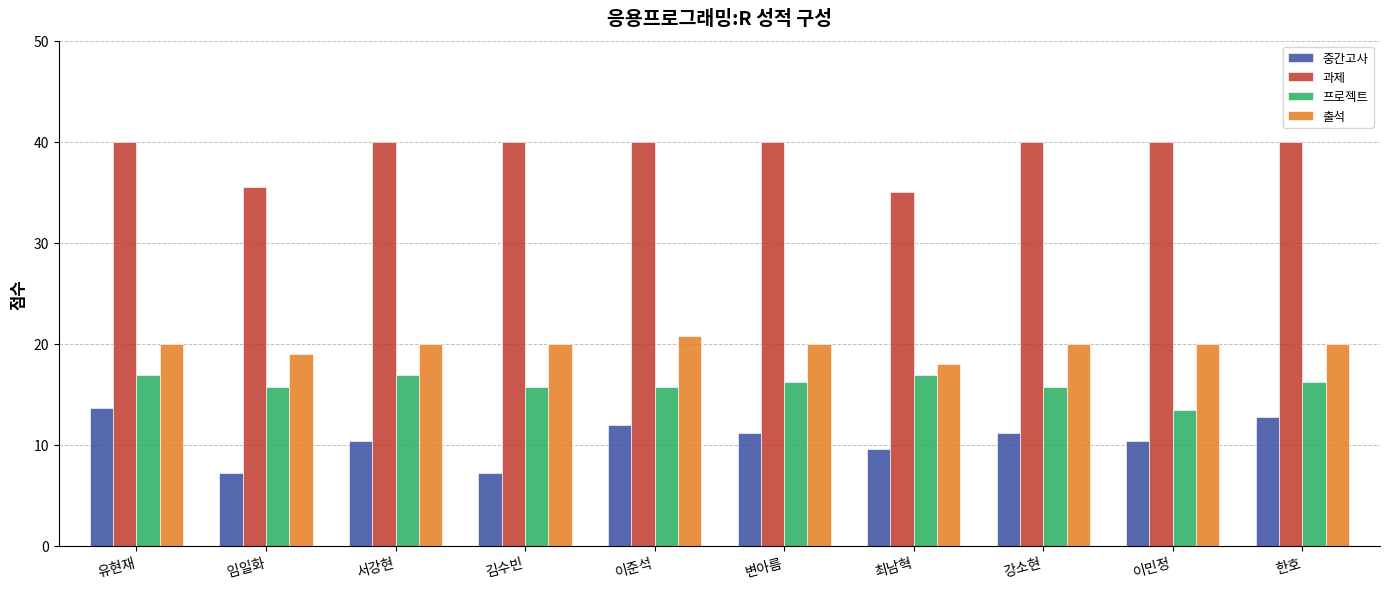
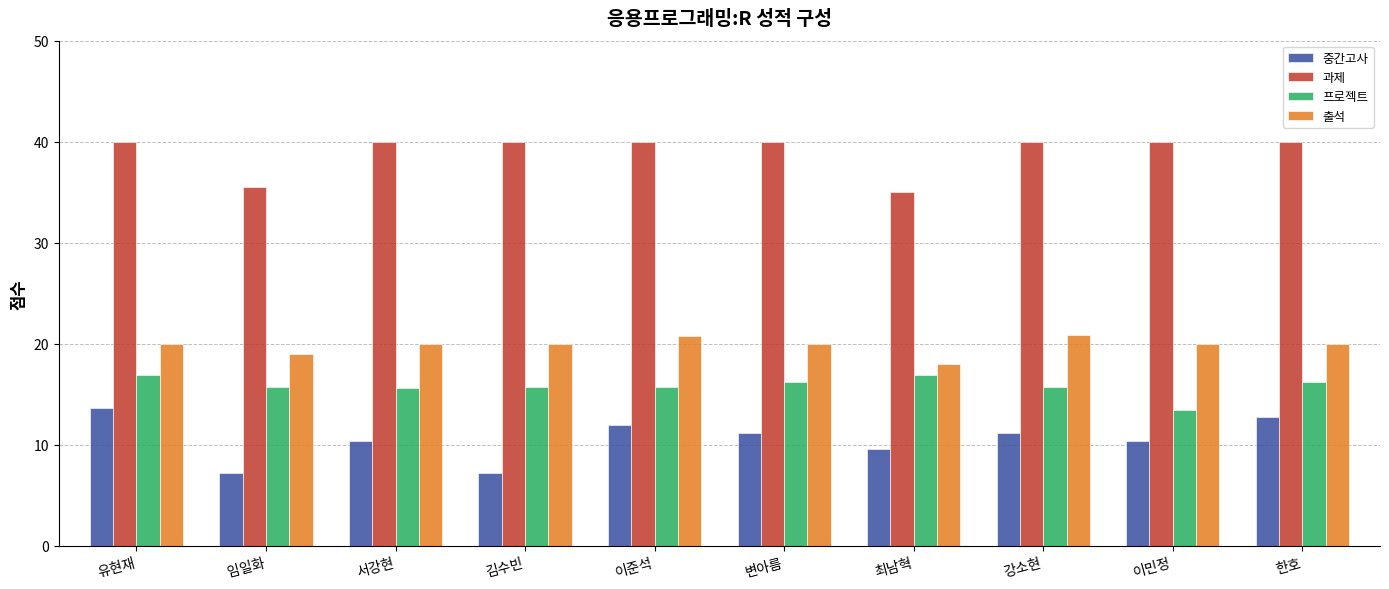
  {
    "중간고사": {
      "유현재": 13.6,
      "임일화": 7.2,
      "서강현": 10.4,
      "김수빈": 7.2,
      "이준석": 12.0,
      "변아름": 11.2,
      "최남혁": 9.6,
      "강소현": 11.2,
      "이민정": 10.4,
      "한호": 12.8
    },
    "과제": {
      "유현재": 40.0,
      "임일화": 35.5,
      "서강현": 40.0,
      "김수빈": 40.0,
      "이준석": 40.0,
      "변아름": 40.0,
      "최남혁": 35.0,
      "강소현": 40.0,
      "이민정": 40.0,
      "한호": 40.0
    },
    "프로젝트": {
      "유현재": 16.9,
      "임일화": 15.7,
-     "서강현": 16.9,
+     "서강현": 15.6,
      "김수빈": 15.7,
      "이준석": 15.7,
      "변아름": 16.2,
      "최남혁": 16.9,
      "강소현": 15.7,
      "이민정": 13.4,
      "한호": 16.2
    },
    "출석": {
      "유현재": 20.0,
      "임일화": 19.0,
      "서강현": 20.0,
      "김수빈": 20.0,
      "이준석": 20.8,
      "변아름": 20.0,
      "최남혁": 18.0,
-     "강소현": 20.0,
+     "강소현": 20.9,
      "이민정": 20.0,
      "한호": 20.0
    }
  }
